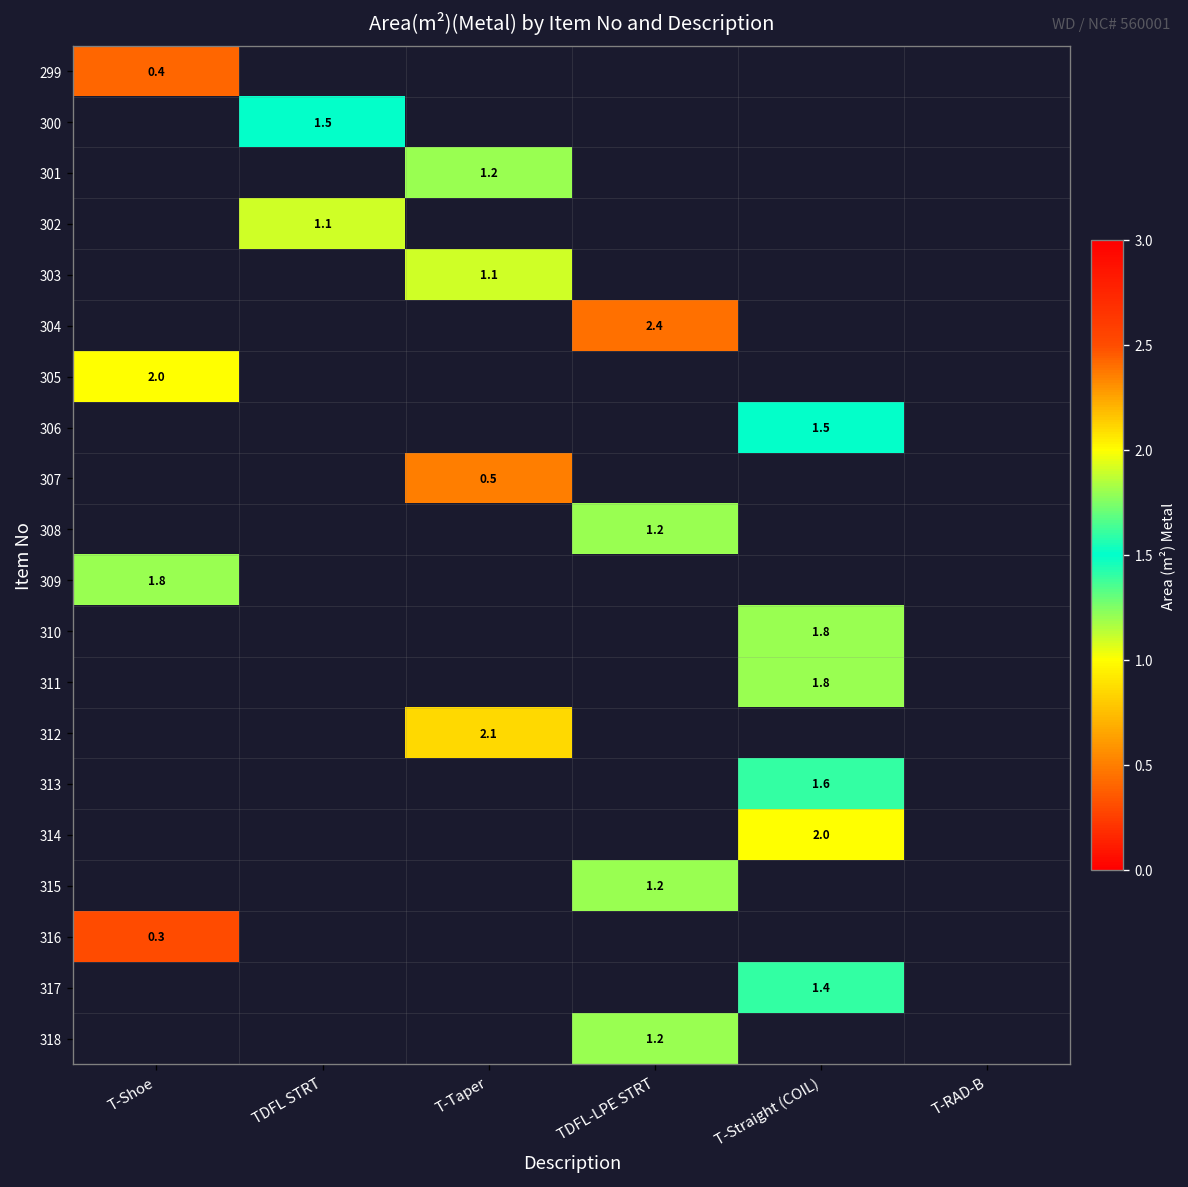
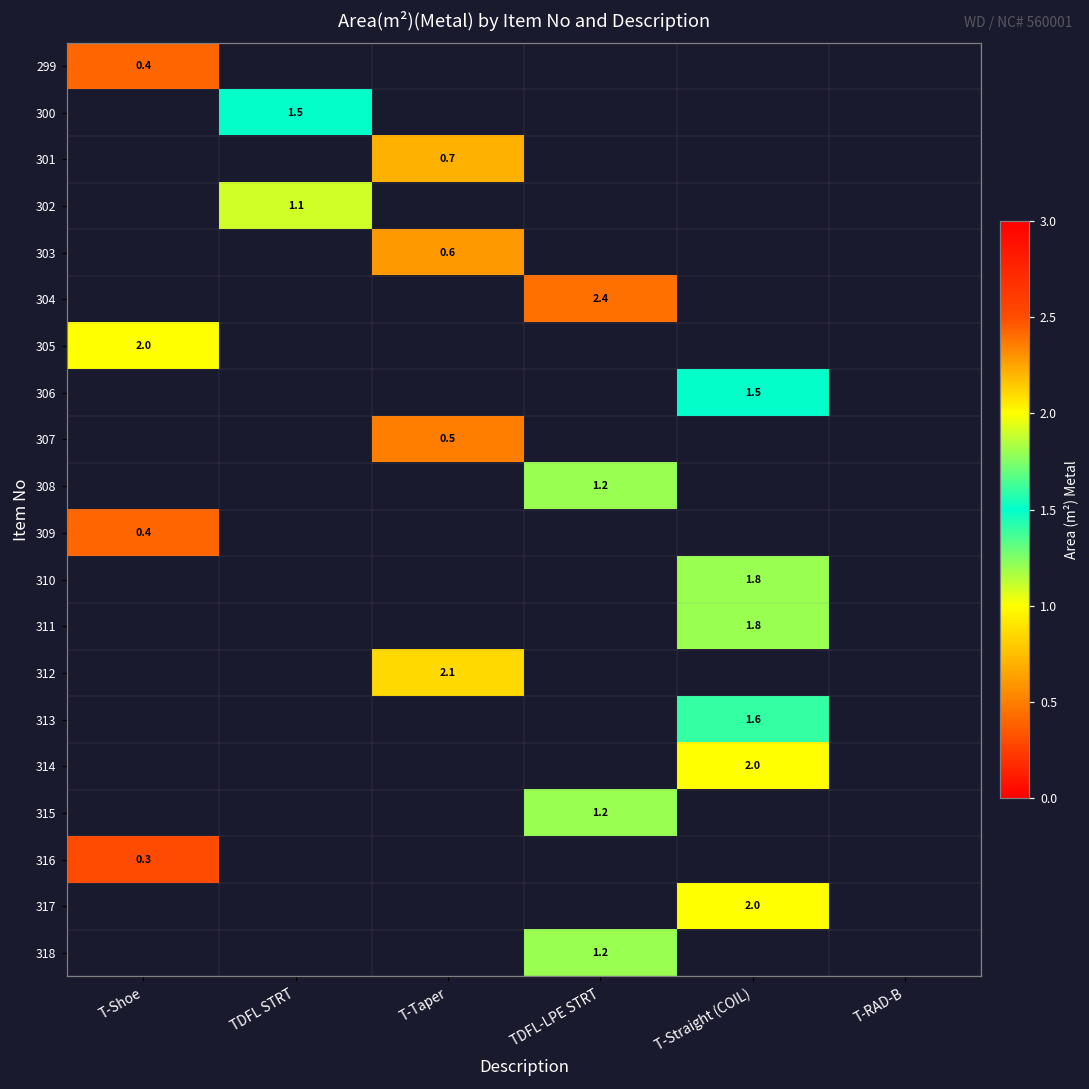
  {
    "299": {
      "T-Shoe": 0.4
    },
    "300": {
      "TDFL STRT": 1.5
    },
    "301": {
-     "T-Taper": 1.2
+     "T-Taper": 0.7
    },
    "302": {
      "TDFL STRT": 1.1
    },
    "303": {
-     "T-Taper": 1.1
+     "T-Taper": 0.6
    },
    "304": {
      "TDFL-LPE STRT": 2.4
    },
    "305": {
      "T-Shoe": 2.0
    },
    "306": {
      "T-Straight (COIL)": 1.5
    },
    "307": {
      "T-Taper": 0.5
    },
    "308": {
      "TDFL-LPE STRT": 1.2
    },
    "309": {
-     "T-Shoe": 1.8
+     "T-Shoe": 0.4
    },
    "310": {
      "T-Straight (COIL)": 1.8
    },
    "311": {
      "T-Straight (COIL)": 1.8
    },
    "312": {
      "T-Taper": 2.1
    },
    "313": {
      "T-Straight (COIL)": 1.6
    },
    "314": {
      "T-Straight (COIL)": 2.0
    },
    "315": {
      "TDFL-LPE STRT": 1.2
    },
    "316": {
      "T-Shoe": 0.3
    },
    "317": {
-     "T-Straight (COIL)": 1.4
+     "T-Straight (COIL)": 2.0
    },
    "318": {
      "TDFL-LPE STRT": 1.2
    }
  }
